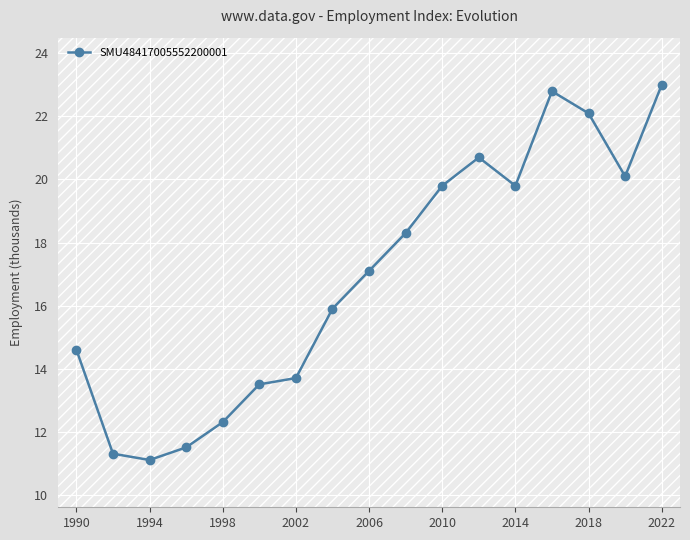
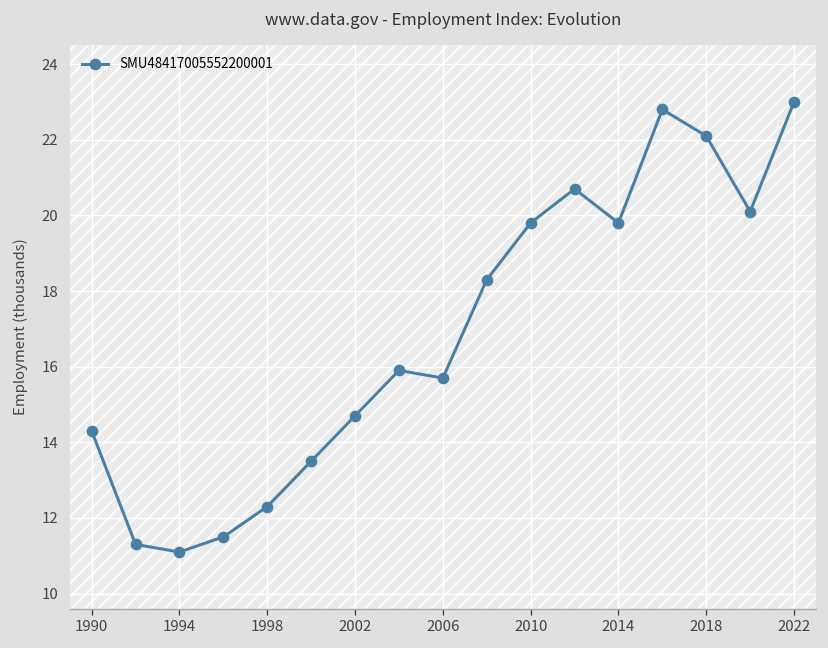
  {
-   "1990": 14.6,
+   "1990": 14.3,
    "1994": 11.1,
    "1998": 12.3,
-   "2002": 13.7,
-   "2006": 17.1,
+   "2002": 14.7,
+   "2006": 15.7,
    "2010": 19.8,
    "2014": 19.8,
    "2018": 22.1,
    "2022": 23.0
  }
